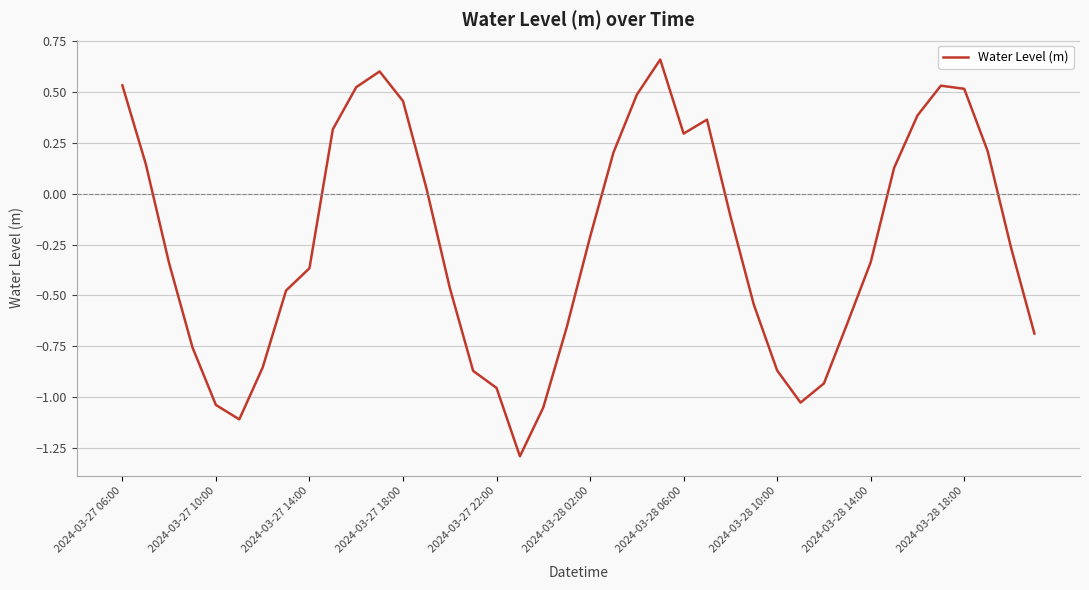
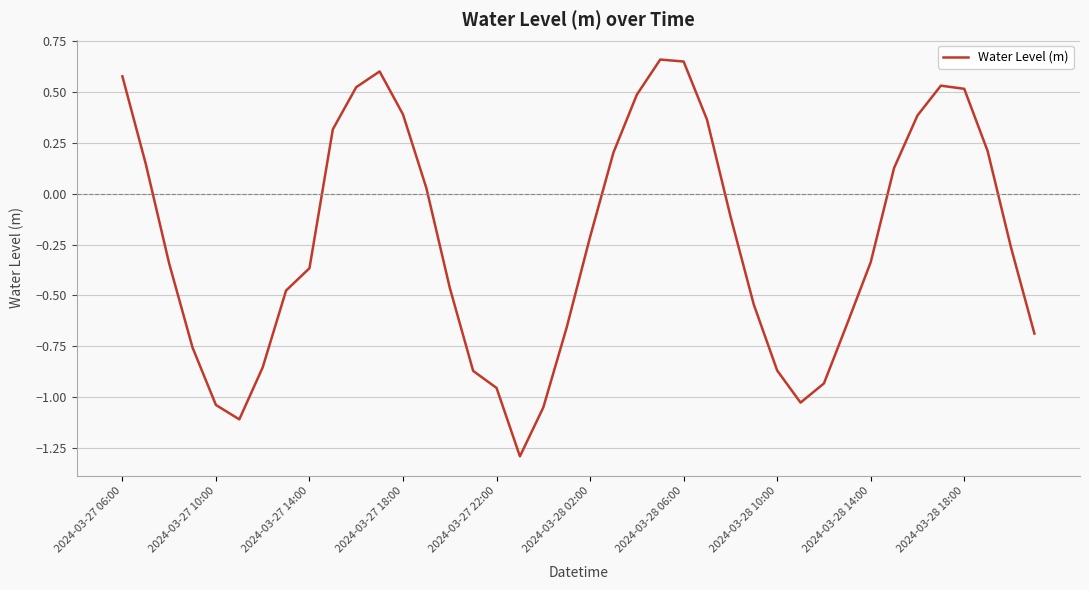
  {
-   "2024-03-27 06:00": 0.53,
+   "2024-03-27 06:00": 0.58,
    "2024-03-27 10:00": -1.04,
    "2024-03-27 14:00": -0.37,
-   "2024-03-27 18:00": 0.45,
+   "2024-03-27 18:00": 0.39,
    "2024-03-27 22:00": -0.95,
    "2024-03-28 02:00": -0.21,
-   "2024-03-28 06:00": 0.29,
+   "2024-03-28 06:00": 0.65,
    "2024-03-28 10:00": -0.87,
    "2024-03-28 14:00": -0.34,
    "2024-03-28 18:00": 0.51
  }
